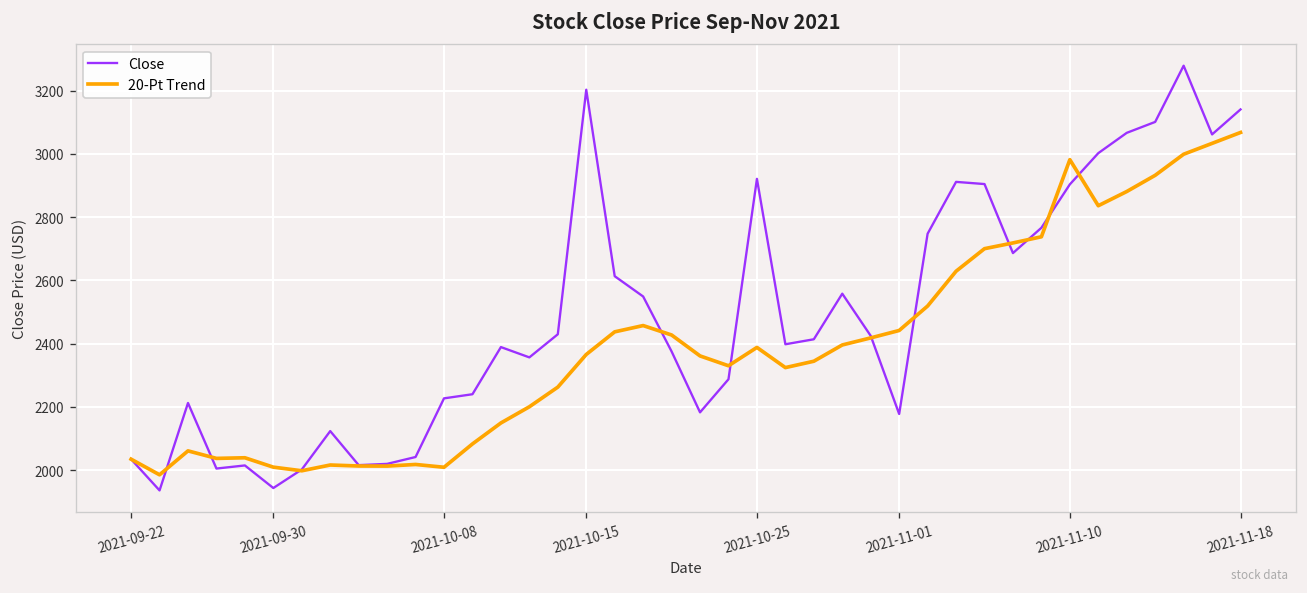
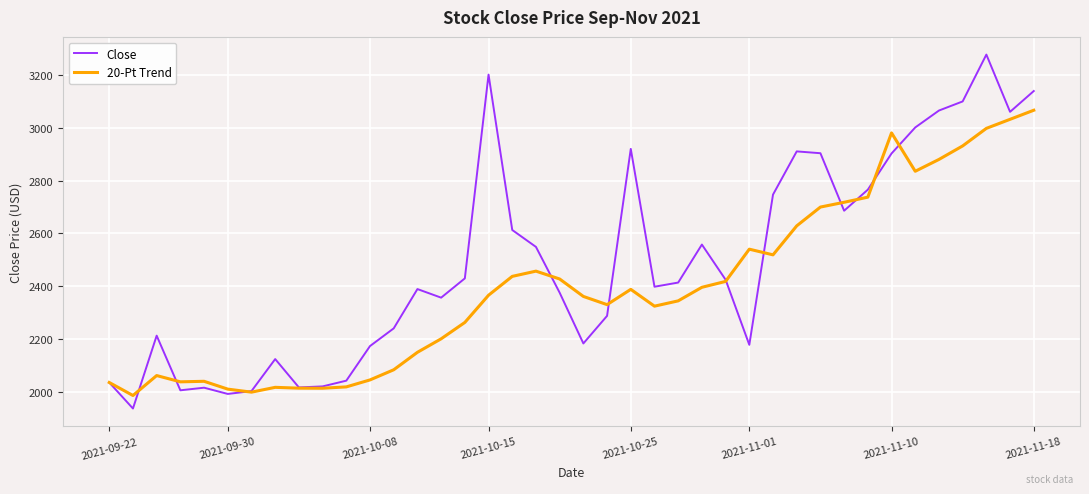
  {
    "Close": {
-     "2021-09-30": 1940,
-     "2021-10-08": 2230,
+     "2021-09-30": 1990,
+     "2021-10-08": 2170,
      "2021-10-15": 3200,
      "2021-10-25": 2920,
      "2021-11-01": 2180,
      "2021-11-10": 2900,
      "2021-11-18": 3140
    },
    "20-Pt Trend": {
      "2021-09-30": 2010,
-     "2021-10-08": 2010,
+     "2021-10-08": 2040,
      "2021-10-15": 2370,
      "2021-10-25": 2390,
-     "2021-11-01": 2440,
+     "2021-11-01": 2540,
      "2021-11-10": 2980,
      "2021-11-18": 3070
    }
  }
